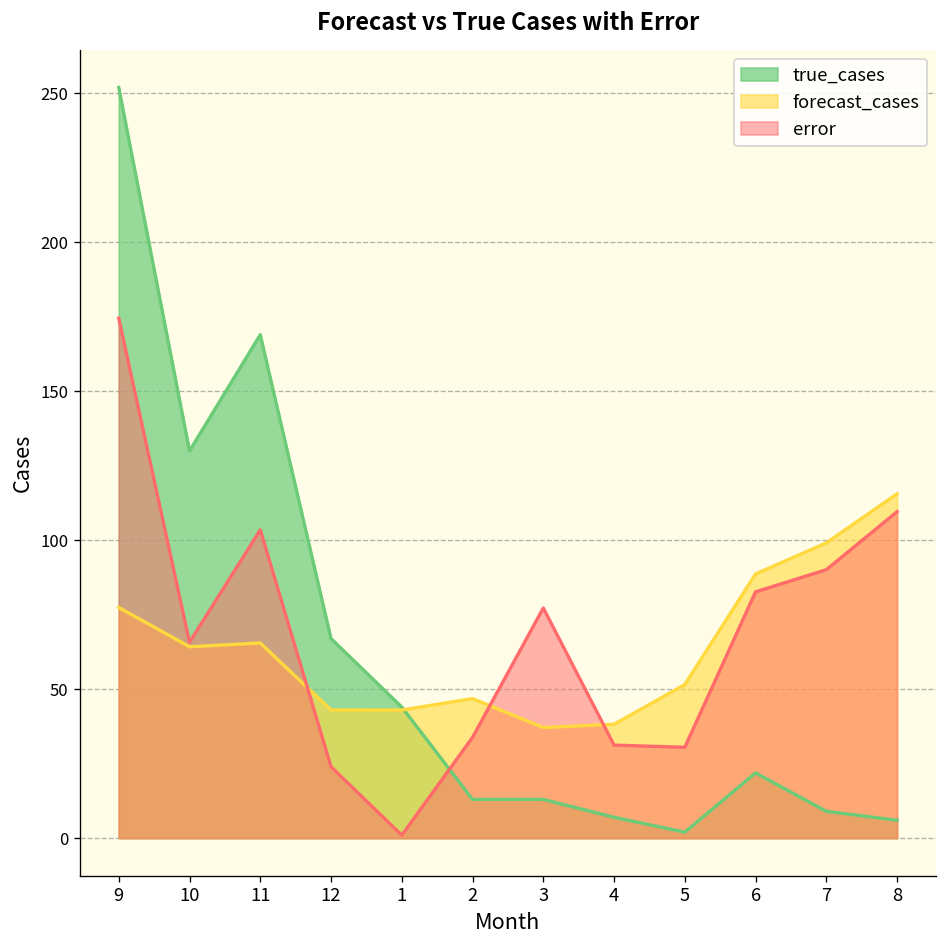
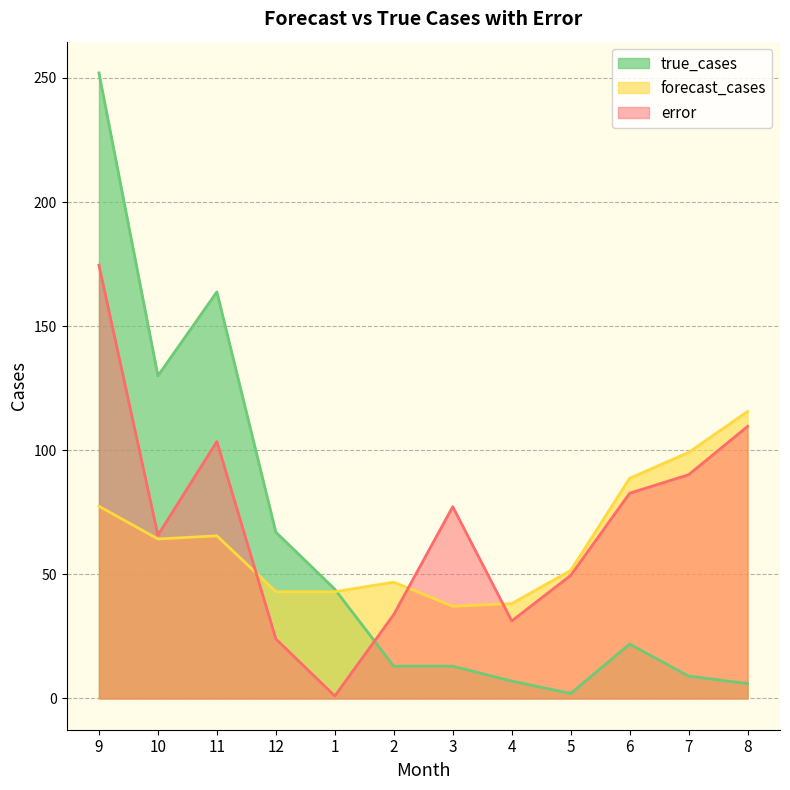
  {
    "true_cases": {
      "9": 252,
      "10": 130,
-     "11": 169,
+     "11": 164,
      "12": 67,
      "2": 13,
      "3": 13,
      "4": 7,
      "5": 2,
      "6": 22,
      "7": 9,
      "8": 6
    },
    "forecast_cases": {
      "9": 77,
      "10": 64,
      "11": 66,
      "12": 43,
      "2": 47,
      "3": 37,
      "4": 38,
      "5": 52,
      "6": 89,
      "7": 99,
      "8": 116
    },
    "error": {
      "9": 175,
      "10": 66,
      "11": 103,
      "12": 24,
      "1": 1,
      "2": 34,
      "3": 77,
      "4": 31,
-     "5": 31,
+     "5": 50,
      "6": 83,
      "7": 90,
      "8": 110
    }
  }
